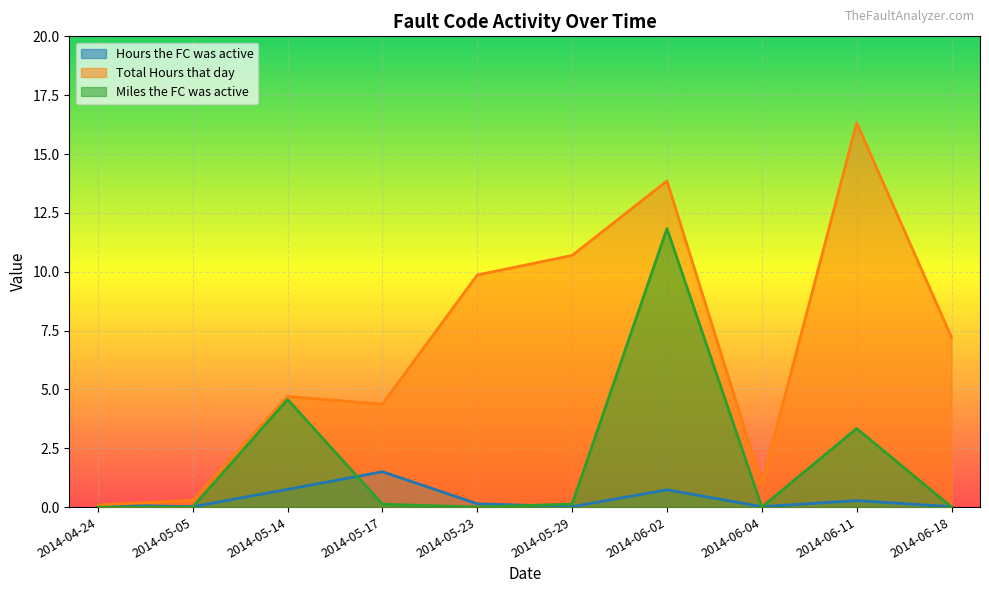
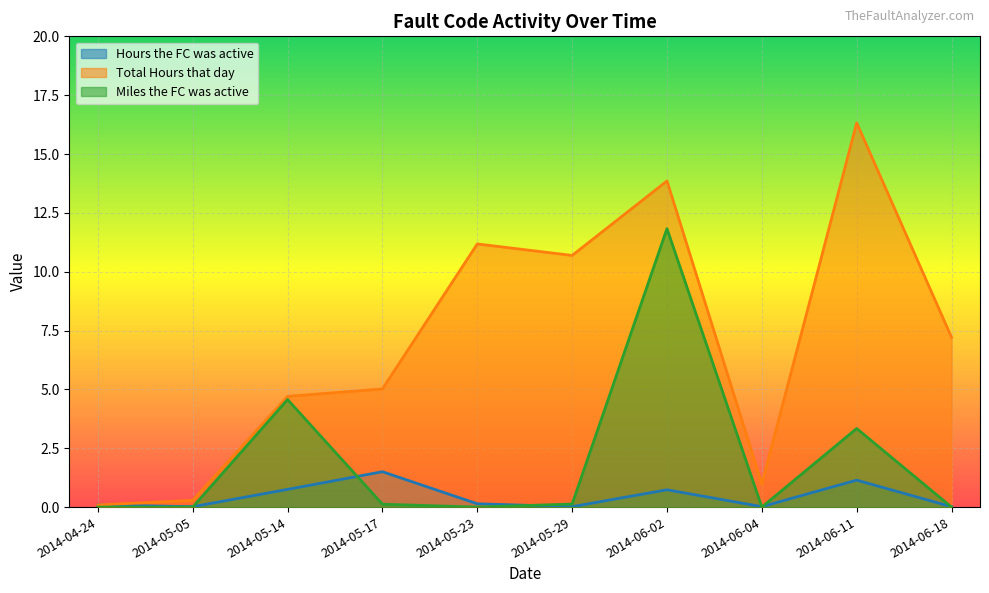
  {
    "Hours the FC was active": {
      "2014-05-14": 0.8,
      "2014-05-17": 1.5,
      "2014-05-23": 0.1,
      "2014-05-29": 0.0,
      "2014-06-02": 0.7,
-     "2014-06-11": 0.3
+     "2014-06-11": 1.1
    },
    "Total Hours that day": {
      "2014-05-05": 0.3,
      "2014-05-14": 4.7,
-     "2014-05-17": 4.4,
-     "2014-05-23": 9.9,
+     "2014-05-17": 5.0,
+     "2014-05-23": 11.2,
      "2014-05-29": 10.7,
      "2014-06-02": 13.9,
      "2014-06-04": 1.0,
      "2014-06-11": 16.3,
      "2014-06-18": 7.2
    },
    "Miles the FC was active": {
      "2014-05-14": 4.6,
      "2014-05-17": 0.1,
      "2014-05-23": 0.0,
      "2014-05-29": 0.1,
      "2014-06-02": 11.8,
      "2014-06-11": 3.3
    }
  }
